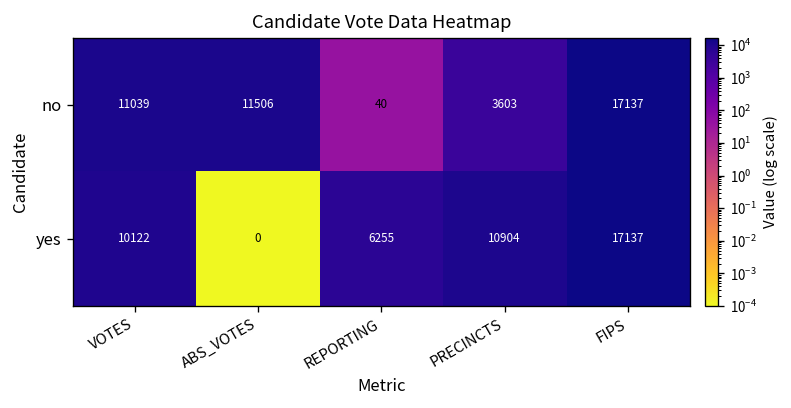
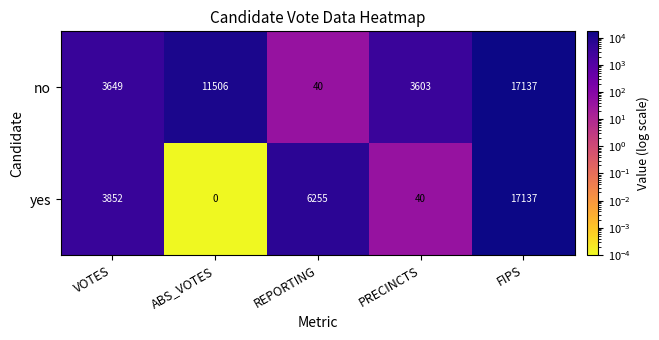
  {
    "no": {
-     "VOTES": 11039,
+     "VOTES": 3649,
      "ABS_VOTES": 11506,
      "REPORTING": 40,
      "PRECINCTS": 3603,
      "FIPS": 17137
    },
    "yes": {
-     "VOTES": 10122,
+     "VOTES": 3852,
      "ABS_VOTES": 0,
      "REPORTING": 6255,
-     "PRECINCTS": 10904,
+     "PRECINCTS": 40,
      "FIPS": 17137
    }
  }
